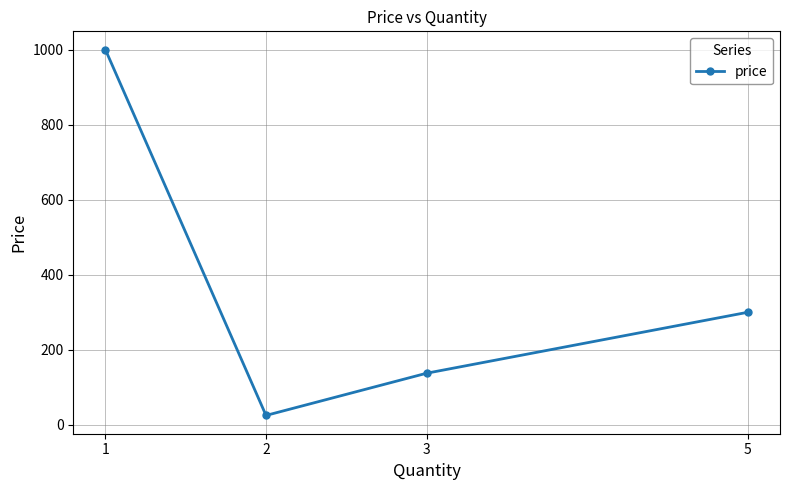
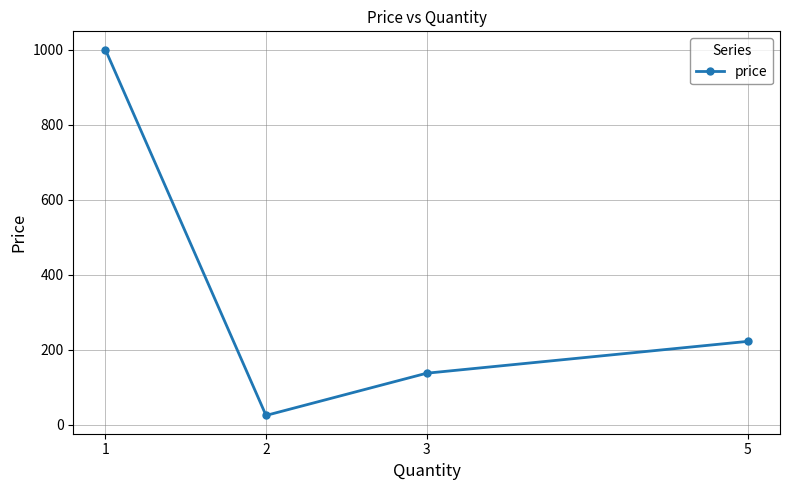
  {
    "1": 1000,
    "2": 20,
    "3": 140,
-   "5": 300
+   "5": 220
  }
